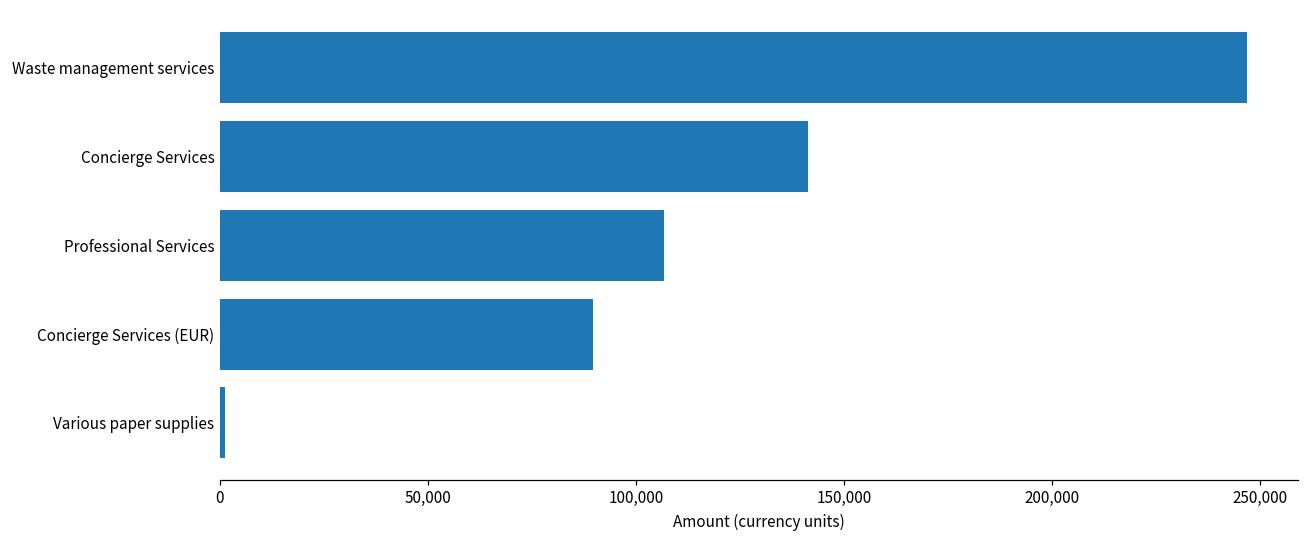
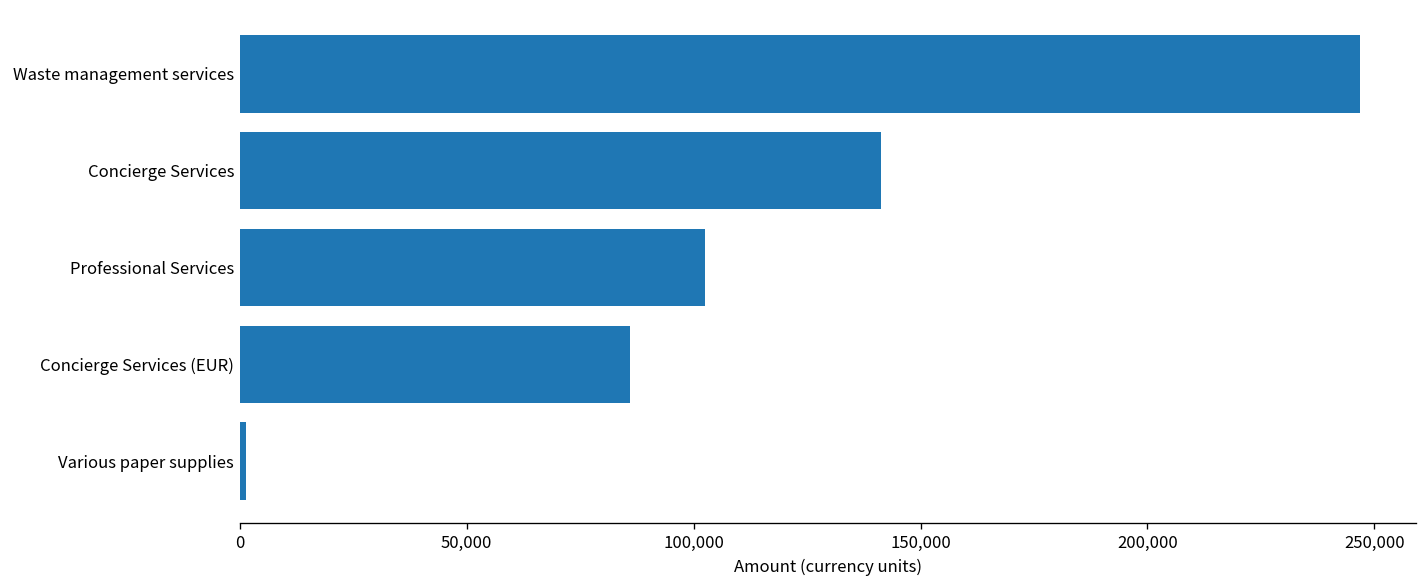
  {
    "Waste management services": "247,000",
    "Concierge Services": "141,000",
-   "Professional Services": "107,000",
-   "Concierge Services (EUR)": "90,000",
+   "Professional Services": "103,000",
+   "Concierge Services (EUR)": "86,000",
    "Various paper supplies": "1,000"
  }
